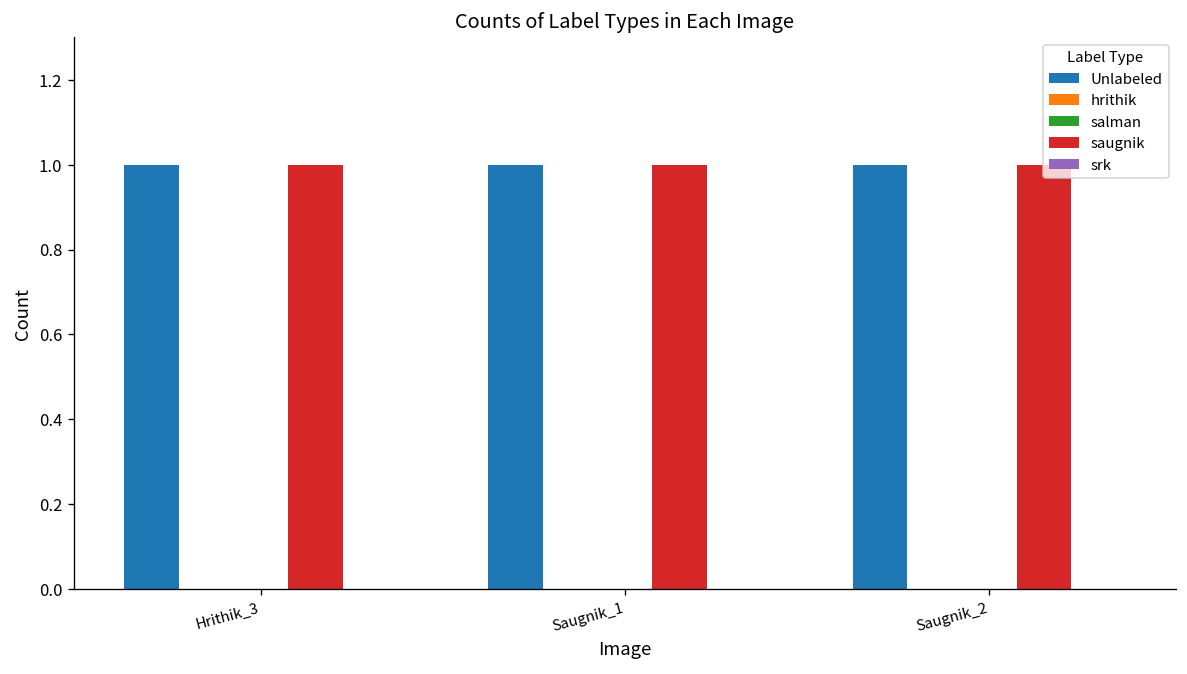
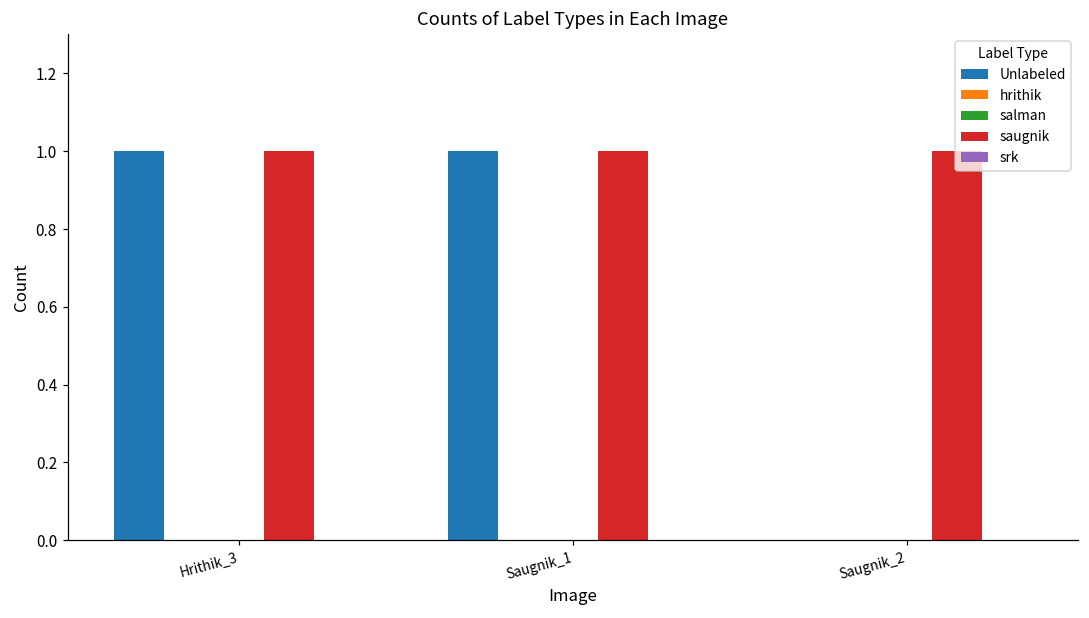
  {
    "Unlabeled": {
      "Hrithik_3": 1,
      "Saugnik_1": 1,
-     "Saugnik_2": 1
+     "Saugnik_2": 0
    },
    "hrithik": {
      "Hrithik_3": 0,
      "Saugnik_1": 0,
      "Saugnik_2": 0
    },
    "salman": {
      "Hrithik_3": 0,
      "Saugnik_1": 0,
      "Saugnik_2": 0
    },
    "saugnik": {
      "Hrithik_3": 1,
      "Saugnik_1": 1
    },
    "srk": {
      "Hrithik_3": 0,
      "Saugnik_1": 0,
      "Saugnik_2": 0
    }
  }
